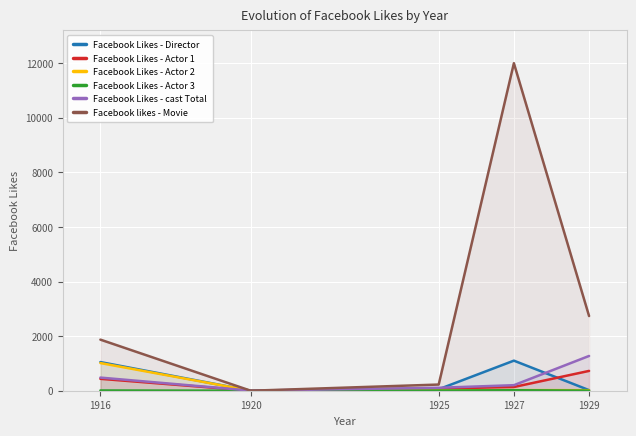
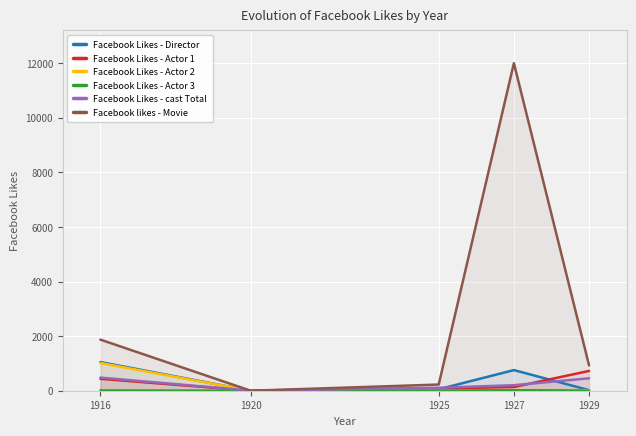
  {
    "Facebook Likes - Director": {
-     "1927": 1100
+     "1927": 800
    },
    "Facebook Likes - Actor 1": {
      "1929": 700
    },
    "Facebook Likes - Actor 3": {
      "1916": 0
    },
    "Facebook Likes - cast Total": {
-     "1929": 1300
+     "1929": 500
    },
    "Facebook likes - Movie": {
      "1916": 1900,
      "1925": 200,
      "1927": 12000,
-     "1929": 2700
+     "1929": 900
    }
  }
